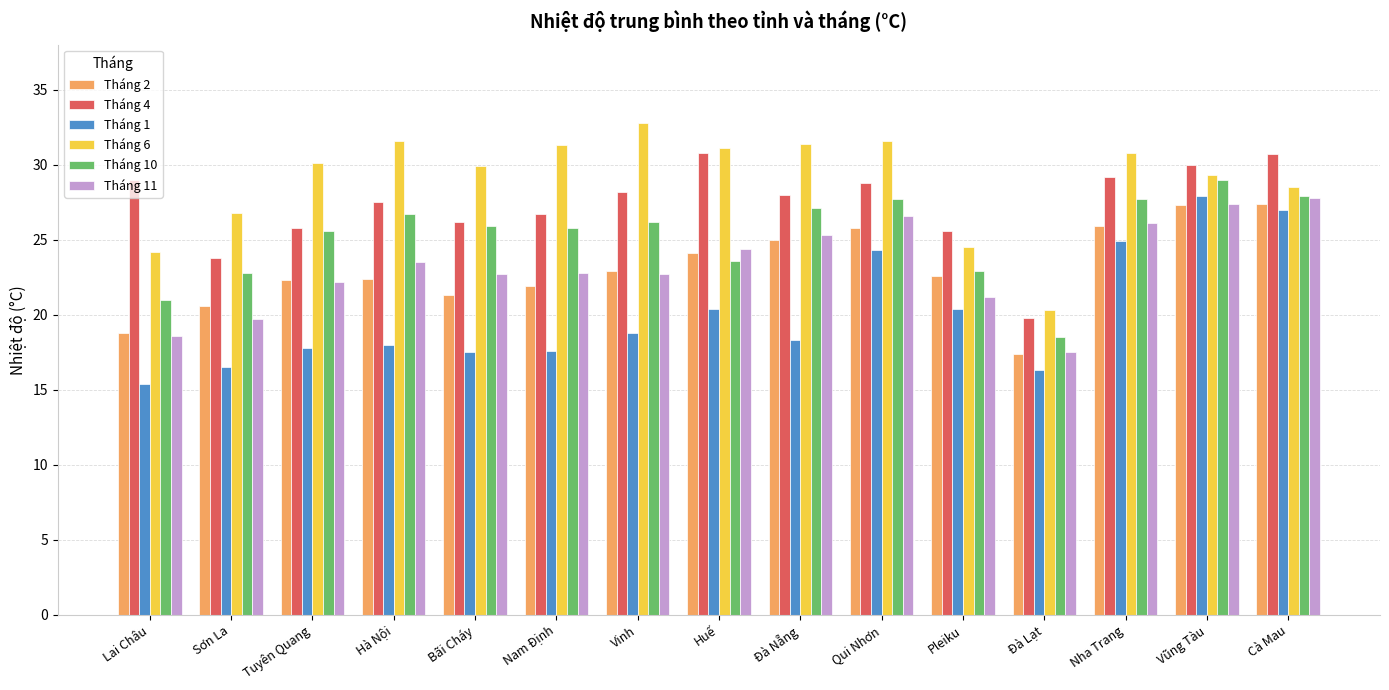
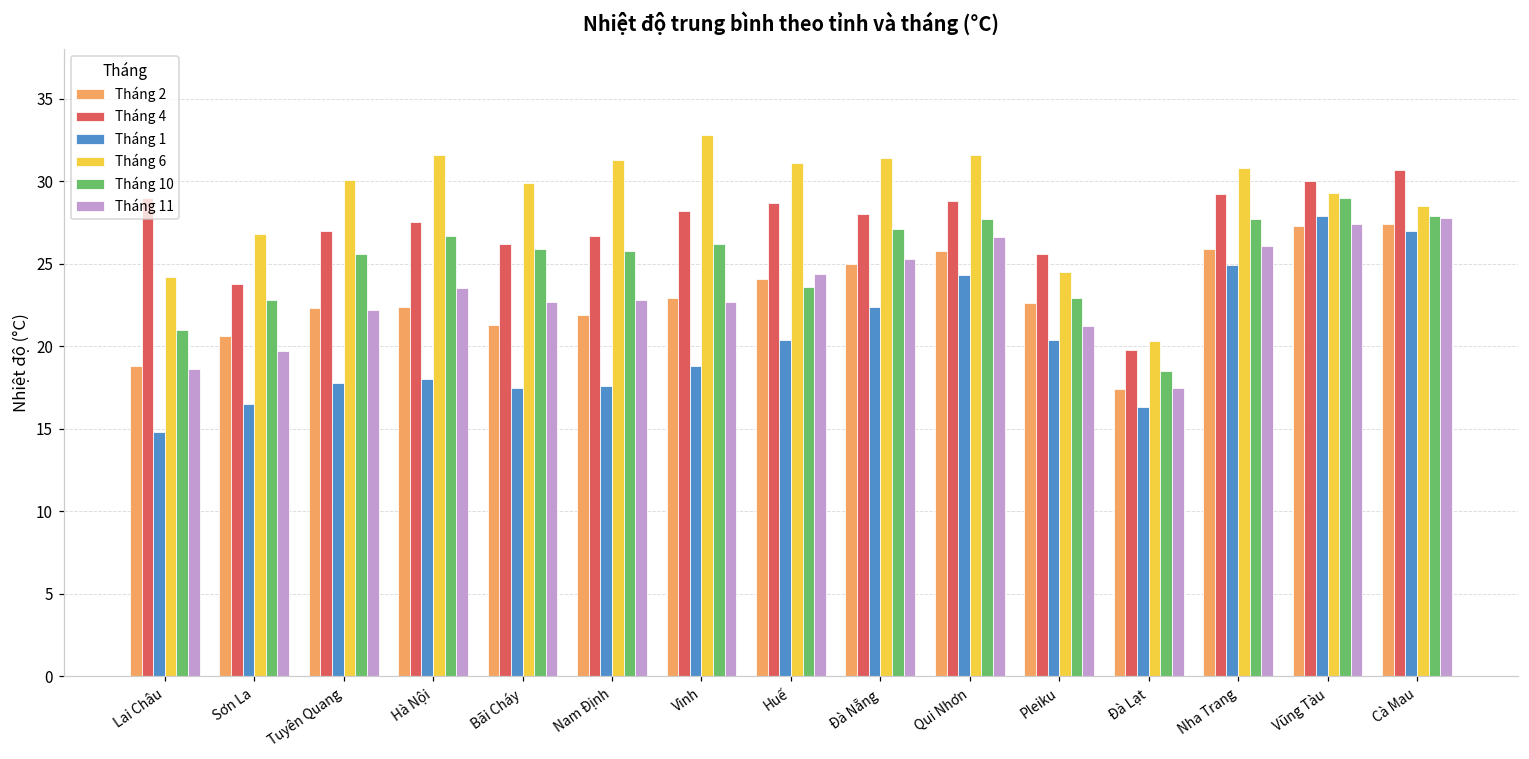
  {
    "Tháng 4": {
      "Sơn La": 23.8,
-     "Tuyên Quang": 25.8,
+     "Tuyên Quang": 27.0,
      "Hà Nội": 27.5,
      "Bãi Cháy": 26.2,
      "Nam Định": 26.7,
      "Vinh": 28.2,
-     "Huế": 30.8,
+     "Huế": 28.7,
      "Đà Nẵng": 28.0,
      "Qui Nhơn": 28.8,
      "Pleiku": 25.6,
      "Đà Lạt": 19.8,
      "Nha Trang": 29.2,
      "Vũng Tàu": 30.0,
      "Cà Mau": 30.7
    },
    "Tháng 1": {
-     "Lai Châu": 15.4,
+     "Lai Châu": 14.8,
      "Sơn La": 16.5,
      "Tuyên Quang": 17.8,
      "Hà Nội": 18.0,
      "Bãi Cháy": 17.5,
      "Nam Định": 17.6,
      "Vinh": 18.8,
      "Huế": 20.4,
-     "Đà Nẵng": 18.3,
+     "Đà Nẵng": 22.4,
      "Qui Nhơn": 24.3,
      "Pleiku": 20.4,
      "Đà Lạt": 16.3,
      "Nha Trang": 24.9,
      "Vũng Tàu": 27.9,
      "Cà Mau": 27.0
    },
    "Tháng 10": {
      "Lai Châu": 21.0,
      "Sơn La": 22.8,
      "Tuyên Quang": 25.6,
      "Hà Nội": 26.7,
      "Bãi Cháy": 25.9,
      "Nam Định": 25.8,
      "Vinh": 26.2,
      "Huế": 23.6,
      "Đà Nẵng": 27.1,
      "Qui Nhơn": 27.7,
      "Pleiku": 22.9,
      "Đà Lạt": 18.5,
      "Nha Trang": 27.7,
      "Vũng Tàu": 29.0,
      "Cà Mau": 27.9
    },
    "Tháng 11": {
      "Lai Châu": 18.6,
      "Sơn La": 19.7,
      "Tuyên Quang": 22.2,
      "Hà Nội": 23.5,
      "Bãi Cháy": 22.7,
      "Nam Định": 22.8,
      "Vinh": 22.7,
      "Huế": 24.4,
      "Đà Nẵng": 25.3,
      "Qui Nhơn": 26.6,
      "Pleiku": 21.2,
      "Đà Lạt": 17.5,
      "Nha Trang": 26.1,
      "Vũng Tàu": 27.4,
      "Cà Mau": 27.8
    }
  }
